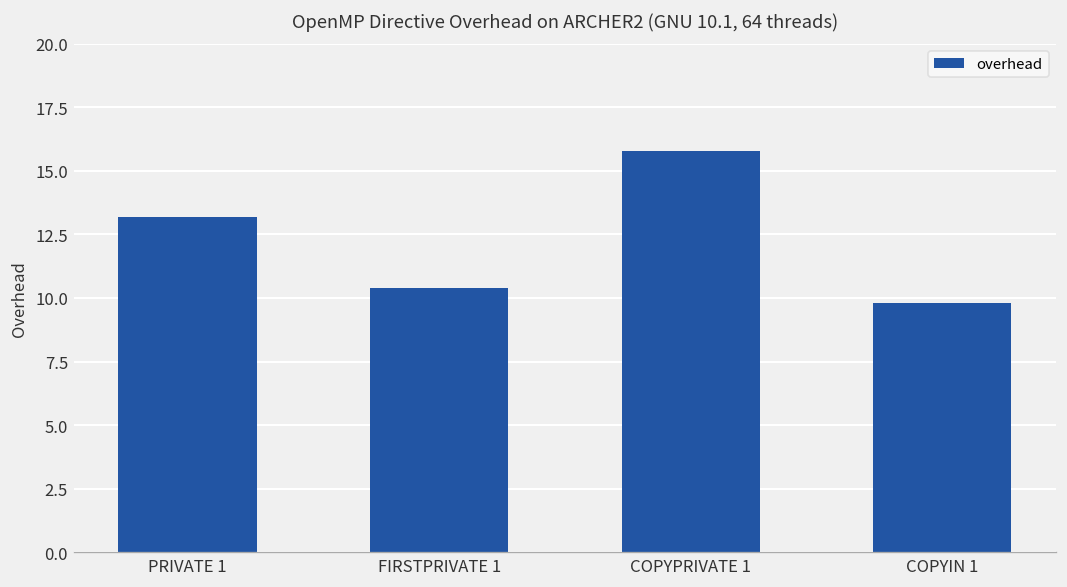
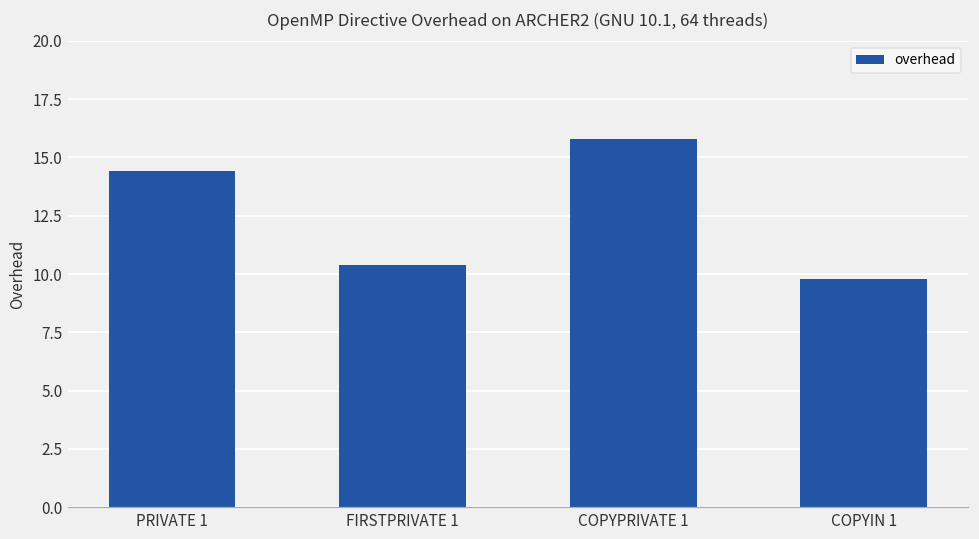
  {
-   "PRIVATE 1": 13.2,
+   "PRIVATE 1": 14.4,
    "FIRSTPRIVATE 1": 10.4,
    "COPYPRIVATE 1": 15.8,
    "COPYIN 1": 9.8
  }
